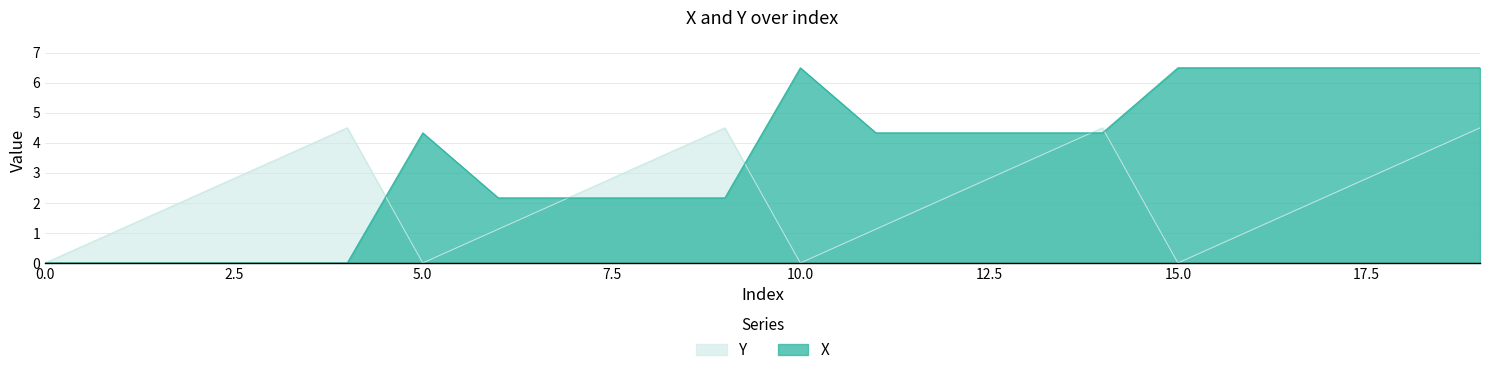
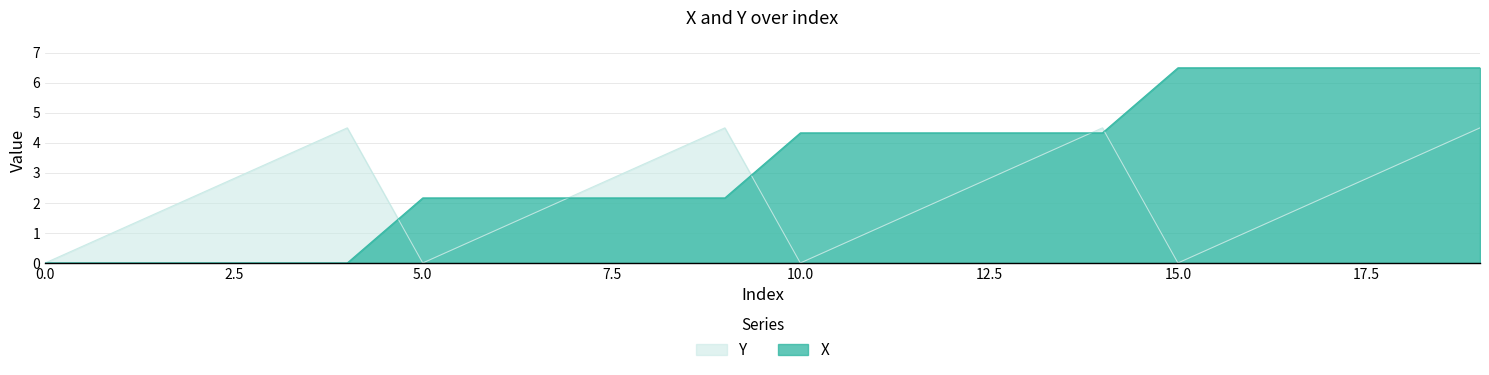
  {
    "Y": {
      "5.0": 0.0,
      "10.0": 0.0,
      "15.0": 0.0
    },
    "X": {
-     "5.0": 4.3,
-     "10.0": 6.5,
+     "5.0": 2.2,
+     "10.0": 4.3,
      "15.0": 6.5
    }
  }
